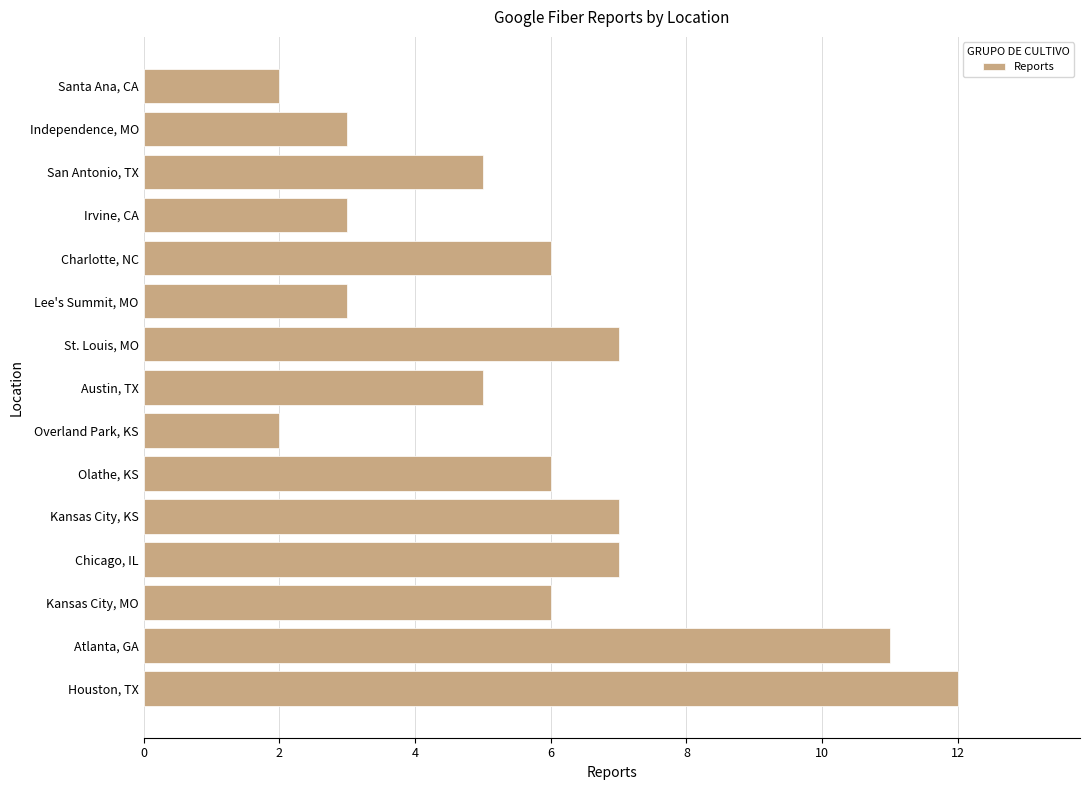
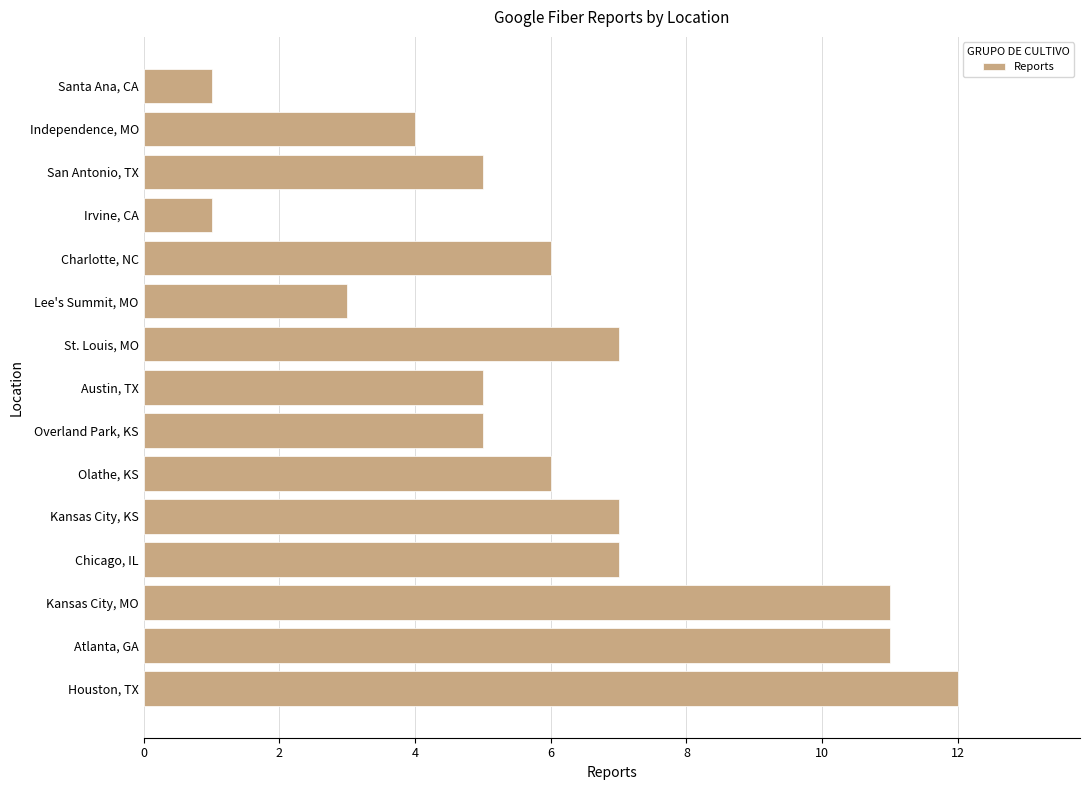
  {
-   "Santa Ana, CA": 2,
-   "Independence, MO": 3,
+   "Santa Ana, CA": 1,
+   "Independence, MO": 4,
    "San Antonio, TX": 5,
-   "Irvine, CA": 3,
+   "Irvine, CA": 1,
    "Charlotte, NC": 6,
    "Lee's Summit, MO": 3,
    "St. Louis, MO": 7,
    "Austin, TX": 5,
-   "Overland Park, KS": 2,
+   "Overland Park, KS": 5,
    "Olathe, KS": 6,
    "Kansas City, KS": 7,
    "Chicago, IL": 7,
-   "Kansas City, MO": 6,
+   "Kansas City, MO": 11,
    "Atlanta, GA": 11,
    "Houston, TX": 12
  }
